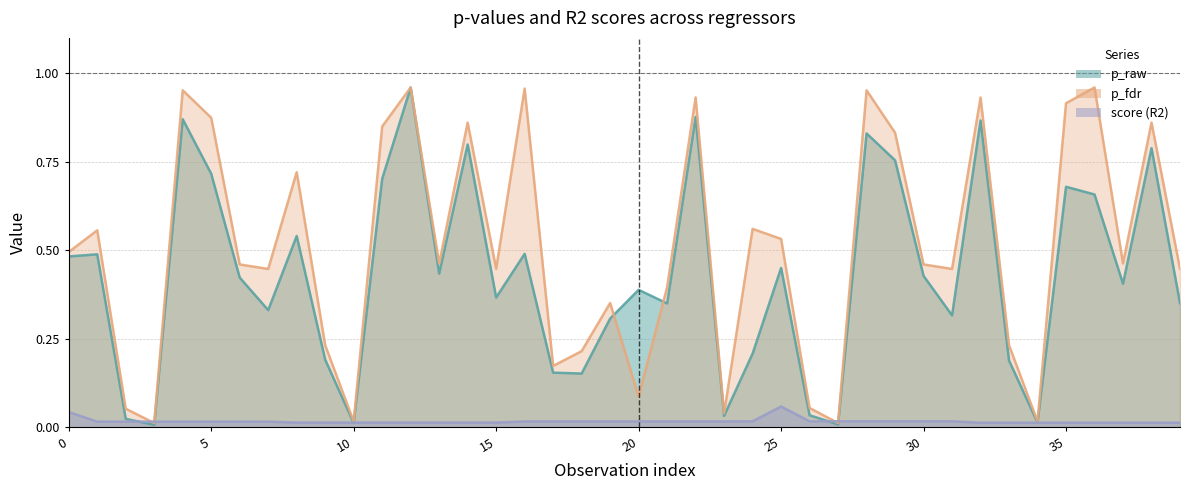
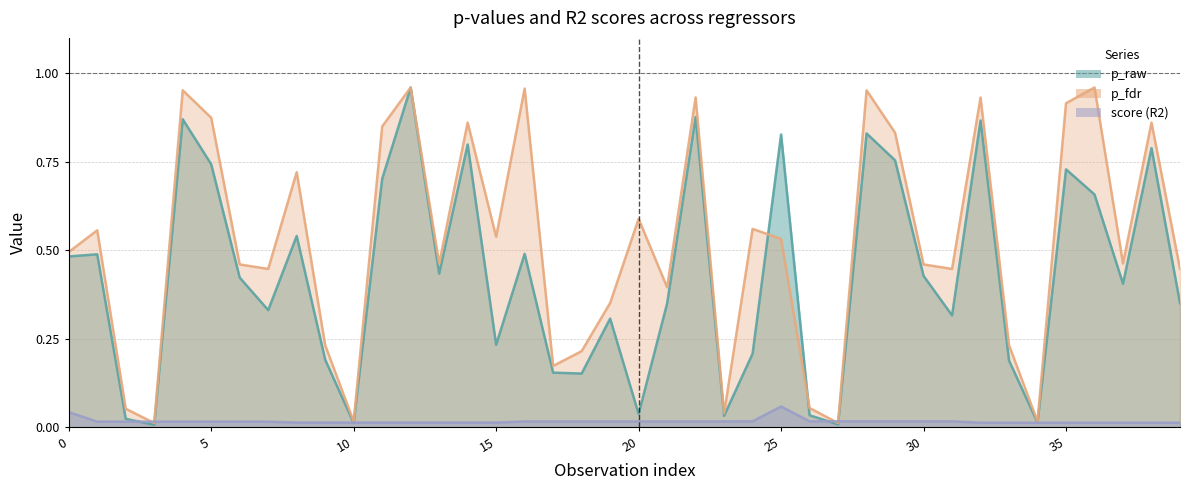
  {
    "p_raw": {
      "0": 0.48,
-     "5": 0.72,
-     "15": 0.37,
-     "20": 0.39,
-     "25": 0.45,
+     "5": 0.74,
+     "15": 0.23,
+     "20": 0.04,
+     "25": 0.83,
      "30": 0.43,
-     "35": 0.68
+     "35": 0.73
    },
    "p_fdr": {
      "0": 0.50,
      "5": 0.87,
-     "15": 0.45,
-     "20": 0.09,
+     "15": 0.54,
+     "20": 0.59,
      "25": 0.53,
      "30": 0.46,
      "35": 0.92
    },
    "score (R2)": {
      "0": 0.04,
      "5": 0.02,
      "15": 0.01,
      "20": 0.02,
      "25": 0.06,
      "30": 0.02,
      "35": 0.01
    }
  }
